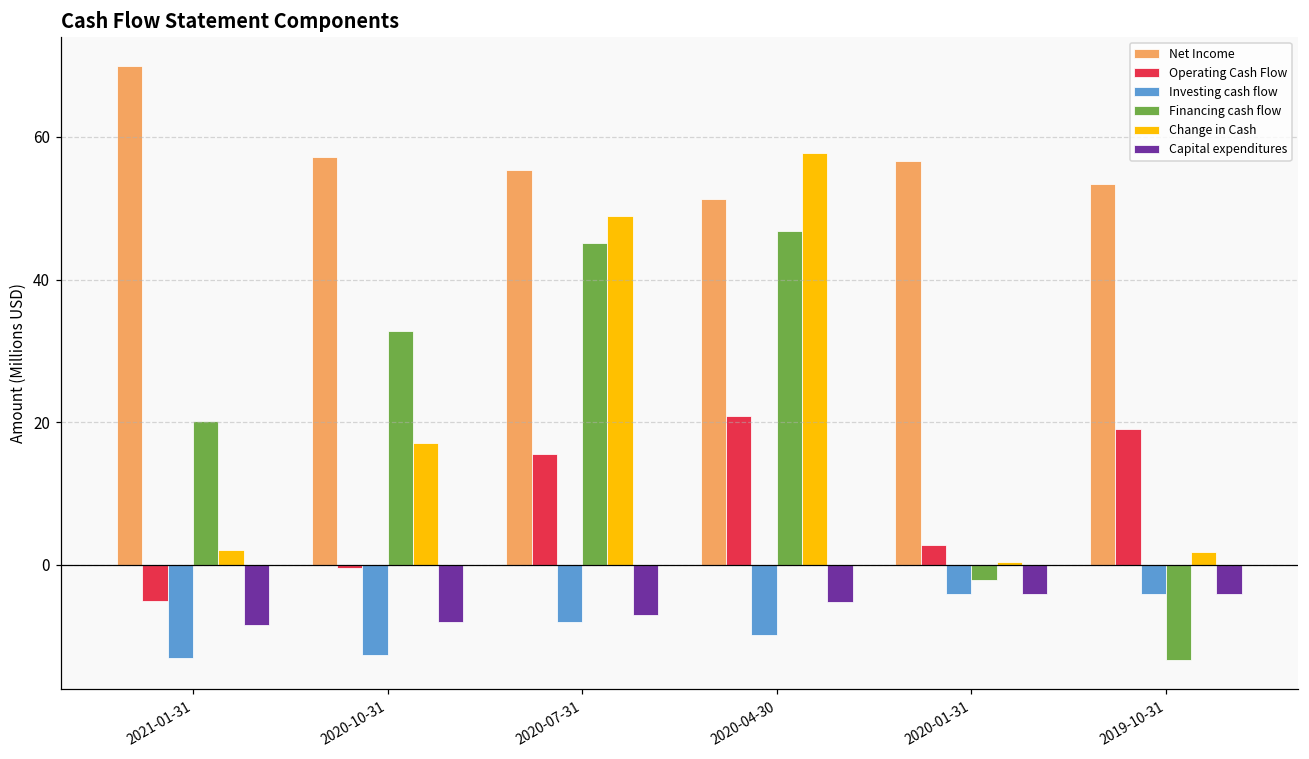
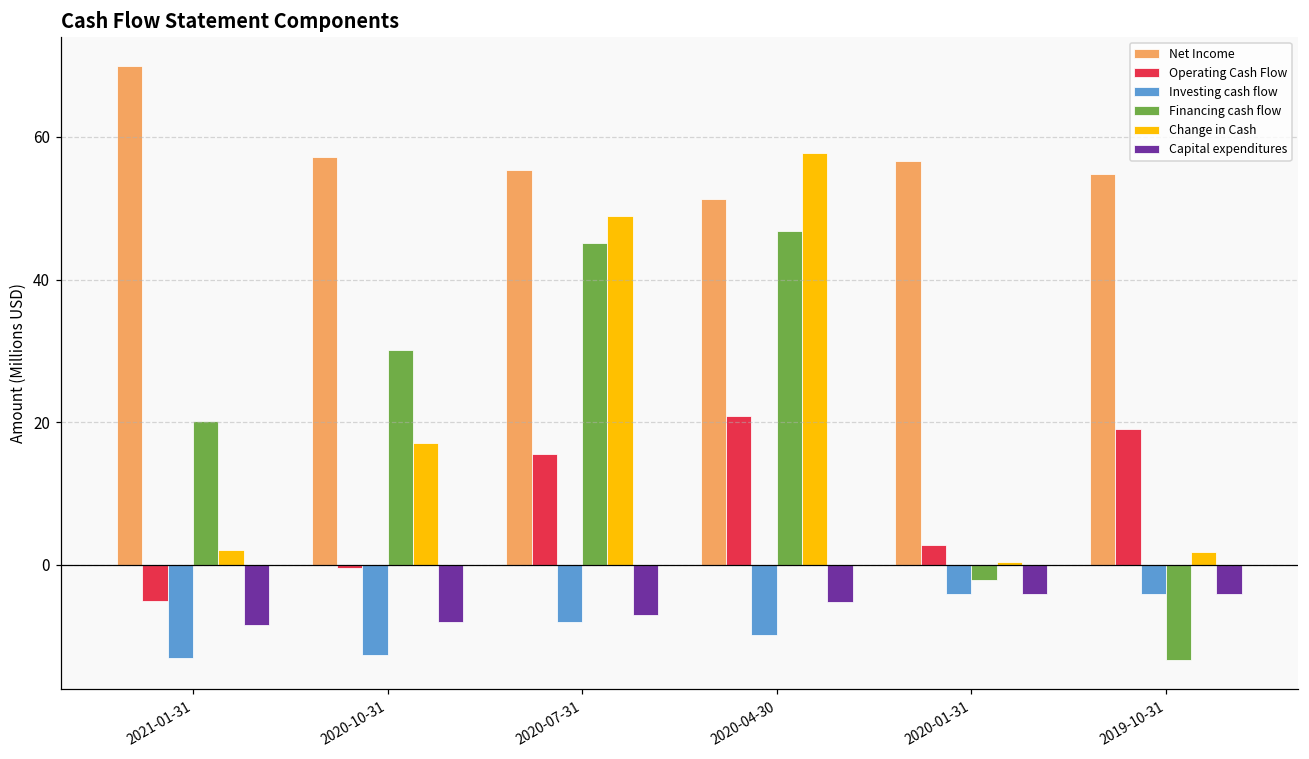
  {
    "Net Income": {
      "2021-01-31": 70,
      "2020-10-31": 57,
      "2020-07-31": 55,
      "2020-04-30": 51,
      "2020-01-31": 57,
-     "2019-10-31": 53
+     "2019-10-31": 55
    },
    "Operating Cash Flow": {
      "2021-01-31": -5,
      "2020-10-31": 0,
      "2020-07-31": 16,
      "2020-04-30": 21,
      "2020-01-31": 3,
      "2019-10-31": 19
    },
    "Investing cash flow": {
      "2021-01-31": -13,
      "2020-10-31": -13,
      "2020-07-31": -8,
      "2020-04-30": -10,
      "2020-01-31": -4,
      "2019-10-31": -4
    },
    "Financing cash flow": {
      "2021-01-31": 20,
-     "2020-10-31": 33,
+     "2020-10-31": 30,
      "2020-07-31": 45,
      "2020-04-30": 47,
      "2020-01-31": -2,
      "2019-10-31": -13
    },
    "Change in Cash": {
      "2021-01-31": 2,
      "2020-10-31": 17,
      "2020-07-31": 49,
      "2020-04-30": 58,
      "2020-01-31": 0,
      "2019-10-31": 2
    },
    "Capital expenditures": {
      "2021-01-31": -8,
      "2020-10-31": -8,
      "2020-07-31": -7,
      "2020-04-30": -5,
      "2020-01-31": -4,
      "2019-10-31": -4
    }
  }
